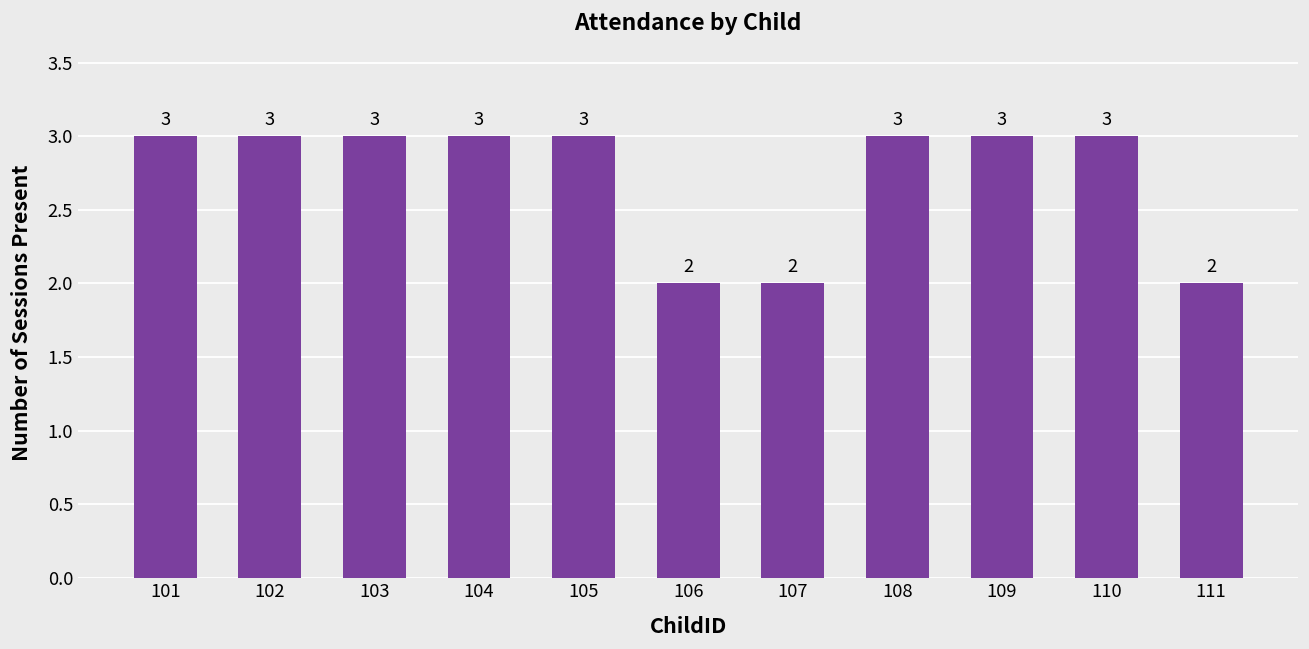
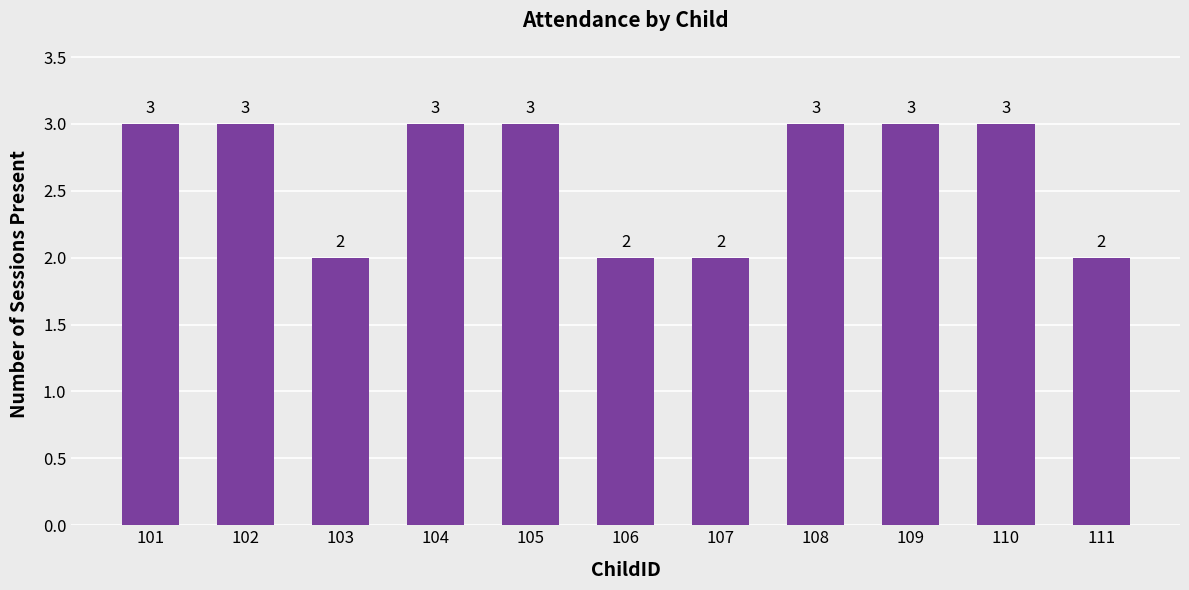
  {
    "101": 3,
    "102": 3,
-   "103": 3,
+   "103": 2,
    "104": 3,
    "105": 3,
    "106": 2,
    "107": 2,
    "108": 3,
    "109": 3,
    "110": 3,
    "111": 2
  }
